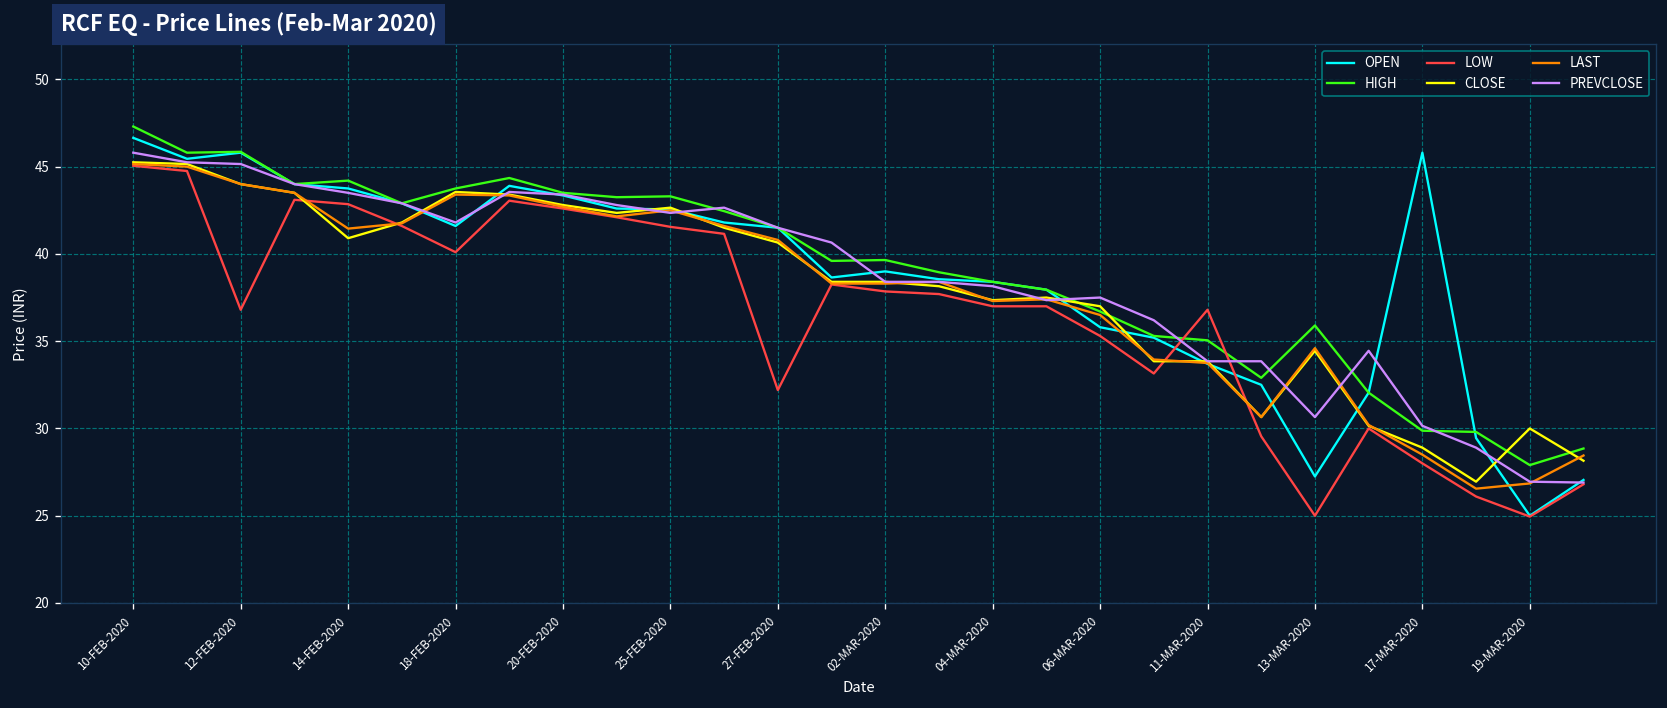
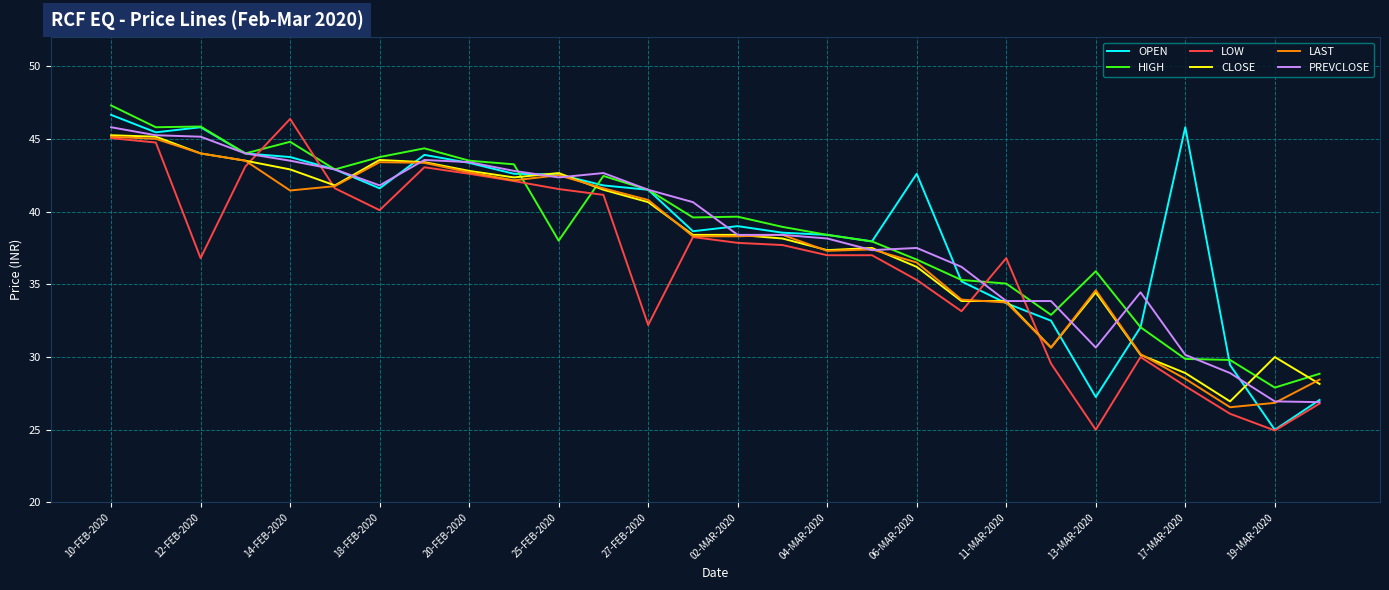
  {
    "OPEN": {
      "10-FEB-2020": 46.7,
      "14-FEB-2020": 43.8,
      "18-FEB-2020": 41.6,
      "02-MAR-2020": 39.0,
-     "06-MAR-2020": 35.8,
+     "06-MAR-2020": 42.6,
      "13-MAR-2020": 27.3,
      "17-MAR-2020": 45.8
    },
    "HIGH": {
      "10-FEB-2020": 47.3,
-     "14-FEB-2020": 44.2,
+     "14-FEB-2020": 44.8,
      "18-FEB-2020": 43.8,
-     "25-FEB-2020": 43.3,
+     "25-FEB-2020": 38.0,
      "02-MAR-2020": 39.7,
      "06-MAR-2020": 36.7,
      "11-MAR-2020": 35.1,
      "13-MAR-2020": 35.9,
      "17-MAR-2020": 29.9,
      "19-MAR-2020": 27.9
    },
    "LOW": {
      "12-FEB-2020": 36.8,
-     "14-FEB-2020": 42.9,
+     "14-FEB-2020": 46.4,
      "18-FEB-2020": 40.1,
      "25-FEB-2020": 41.6,
      "27-FEB-2020": 32.2,
      "02-MAR-2020": 37.9,
      "04-MAR-2020": 37.0,
      "06-MAR-2020": 35.3,
      "11-MAR-2020": 36.8,
      "13-MAR-2020": 25.0,
      "17-MAR-2020": 28.0
    },
    "CLOSE": {
-     "14-FEB-2020": 40.9,
-     "06-MAR-2020": 37.0,
+     "14-FEB-2020": 42.9,
+     "06-MAR-2020": 36.2,
      "17-MAR-2020": 28.9,
      "19-MAR-2020": 30.0
    },
    "LAST": {
      "14-FEB-2020": 41.5,
      "06-MAR-2020": 36.5,
      "17-MAR-2020": 28.5
    },
    "PREVCLOSE": {
      "10-FEB-2020": 45.8,
      "12-FEB-2020": 45.2,
      "14-FEB-2020": 43.5,
      "18-FEB-2020": 41.8,
      "04-MAR-2020": 38.2,
      "06-MAR-2020": 37.5,
      "13-MAR-2020": 30.7,
      "17-MAR-2020": 30.2
    }
  }
